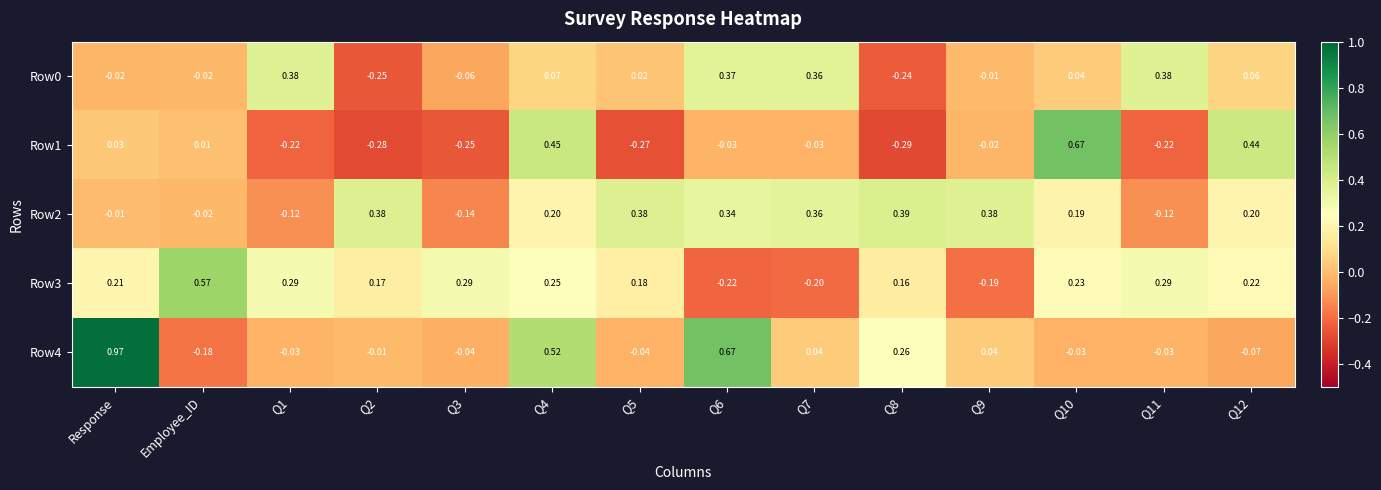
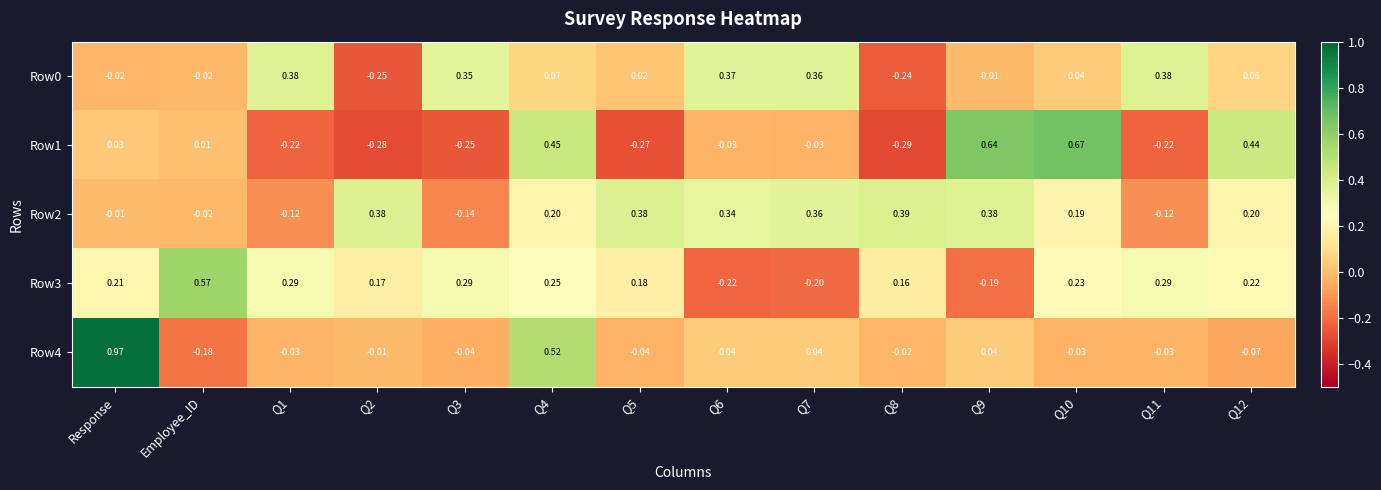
  {
    "Row0": {
      "Response": -0.02,
      "Employee_ID": -0.02,
      "Q1": 0.38,
      "Q2": -0.25,
-     "Q3": -0.06,
+     "Q3": 0.35,
      "Q4": 0.07,
      "Q5": 0.02,
      "Q6": 0.37,
      "Q7": 0.36,
      "Q8": -0.24,
      "Q9": -0.01,
      "Q10": 0.04,
      "Q11": 0.38,
      "Q12": 0.06
    },
    "Row1": {
      "Response": 0.03,
      "Employee_ID": 0.01,
      "Q1": -0.22,
      "Q2": -0.28,
      "Q3": -0.25,
      "Q4": 0.45,
      "Q5": -0.27,
      "Q6": -0.03,
      "Q7": -0.03,
      "Q8": -0.29,
-     "Q9": -0.02,
+     "Q9": 0.64,
      "Q10": 0.67,
      "Q11": -0.22,
      "Q12": 0.44
    },
    "Row2": {
      "Response": -0.01,
      "Employee_ID": -0.02,
      "Q1": -0.12,
      "Q2": 0.38,
      "Q3": -0.14,
      "Q4": 0.20,
      "Q5": 0.38,
      "Q6": 0.34,
      "Q7": 0.36,
      "Q8": 0.39,
      "Q9": 0.38,
      "Q10": 0.19,
      "Q11": -0.12,
      "Q12": 0.20
    },
    "Row3": {
      "Response": 0.21,
      "Employee_ID": 0.57,
      "Q1": 0.29,
      "Q2": 0.17,
      "Q3": 0.29,
      "Q4": 0.25,
      "Q5": 0.18,
      "Q6": -0.22,
      "Q7": -0.20,
      "Q8": 0.16,
      "Q9": -0.19,
      "Q10": 0.23,
      "Q11": 0.29,
      "Q12": 0.22
    },
    "Row4": {
      "Response": 0.97,
      "Employee_ID": -0.18,
      "Q1": -0.03,
      "Q2": -0.01,
      "Q3": -0.04,
      "Q4": 0.52,
      "Q5": -0.04,
-     "Q6": 0.67,
+     "Q6": 0.04,
      "Q7": 0.04,
-     "Q8": 0.26,
+     "Q8": -0.02,
      "Q9": 0.04,
      "Q10": -0.03,
      "Q11": -0.03,
      "Q12": -0.07
    }
  }
